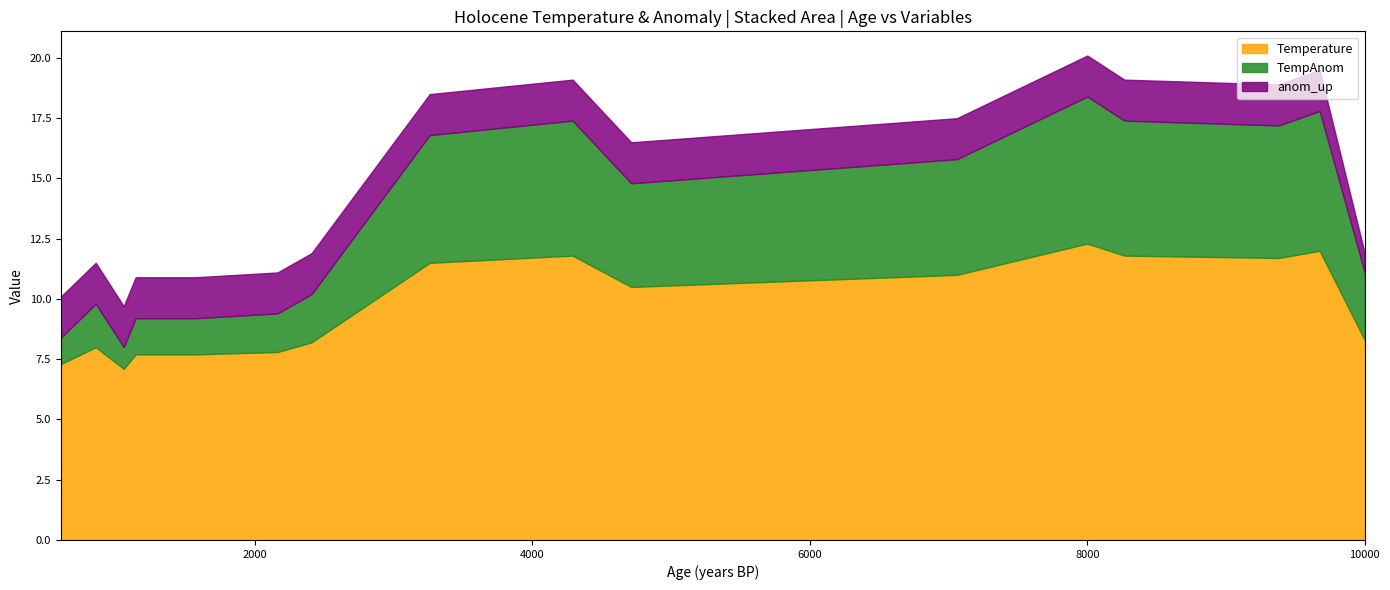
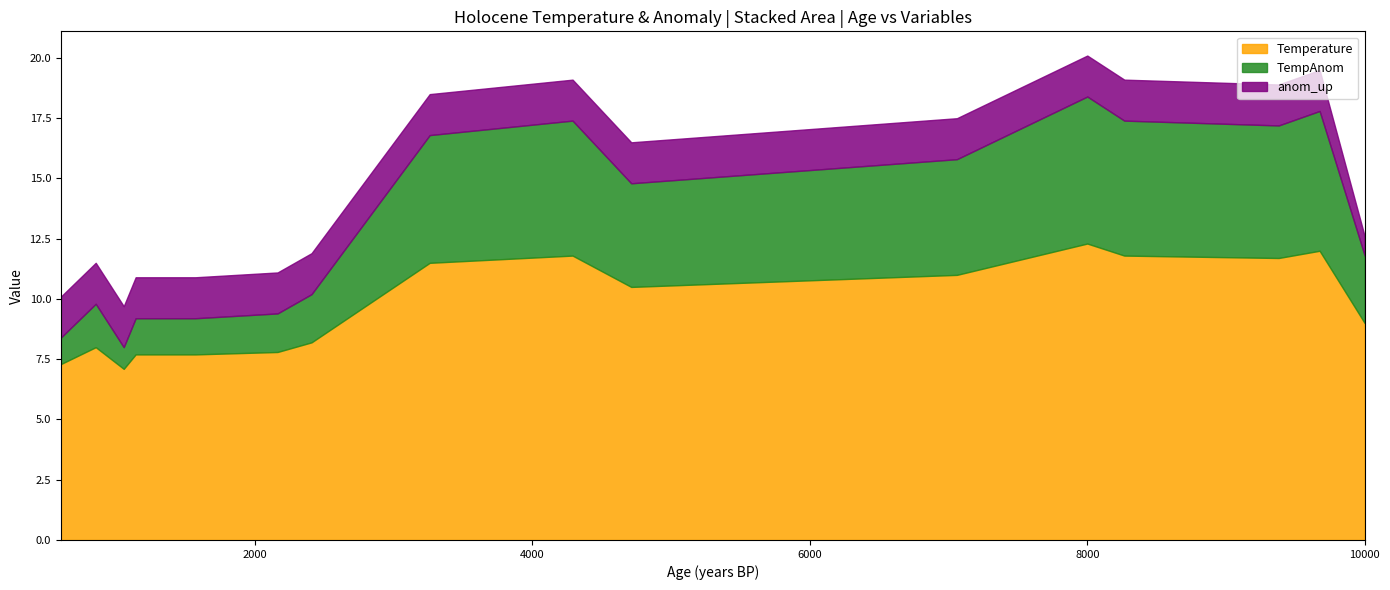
  {
    "Temperature": {
      "8000": 12.3,
-     "10000": 8.3
+     "10000": 9.0
    },
    "TempAnom": {
      "8000": 6.1,
      "10000": 2.8
    },
    "anom_up": {
      "8000": 1.7,
      "10000": 0.8
    }
  }
